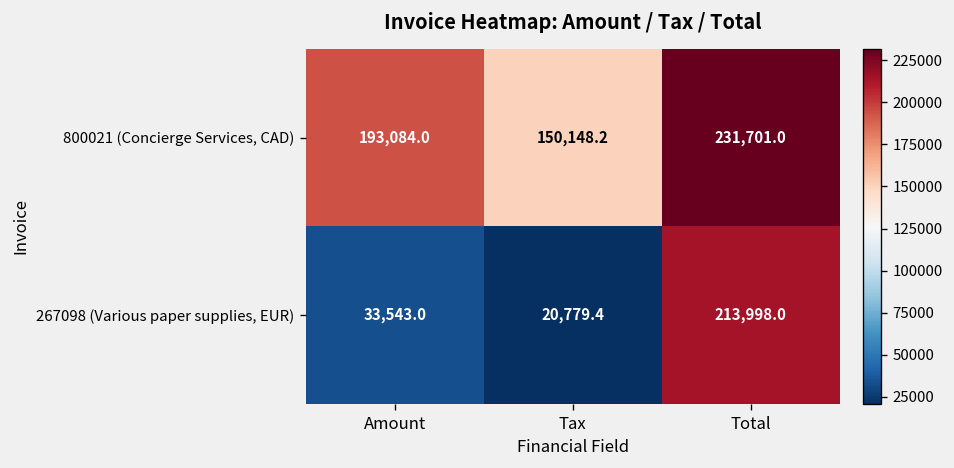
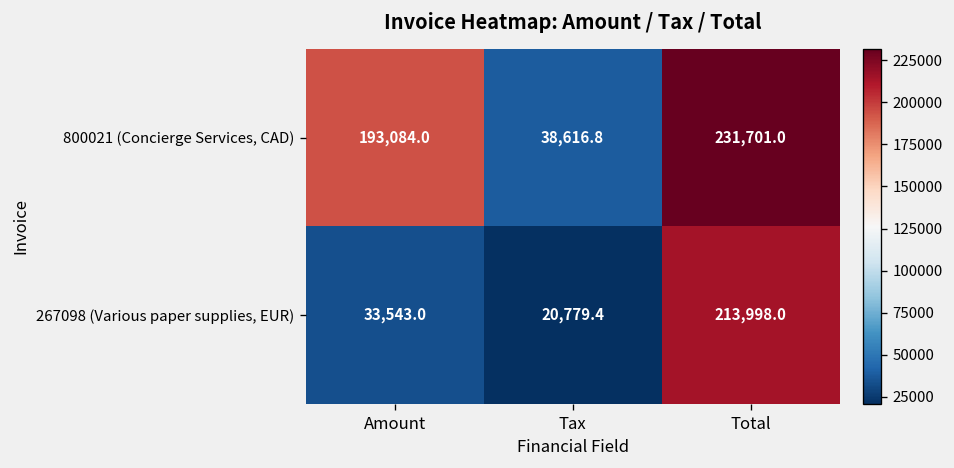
  {
    "800021 (Concierge Services, CAD)": {
      "Amount": "193,084.0",
-     "Tax": "150,148.2",
+     "Tax": "38,616.8",
      "Total": "231,701.0"
    },
    "267098 (Various paper supplies, EUR)": {
      "Amount": "33,543.0",
      "Tax": "20,779.4",
      "Total": "213,998.0"
    }
  }
